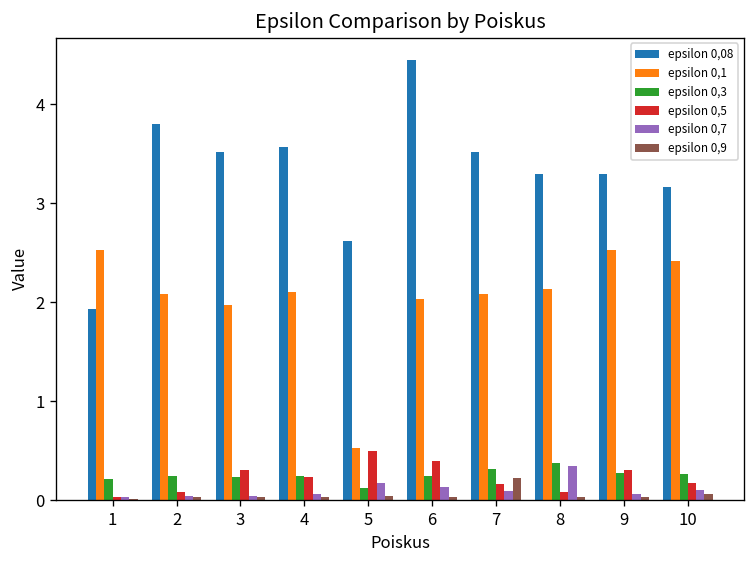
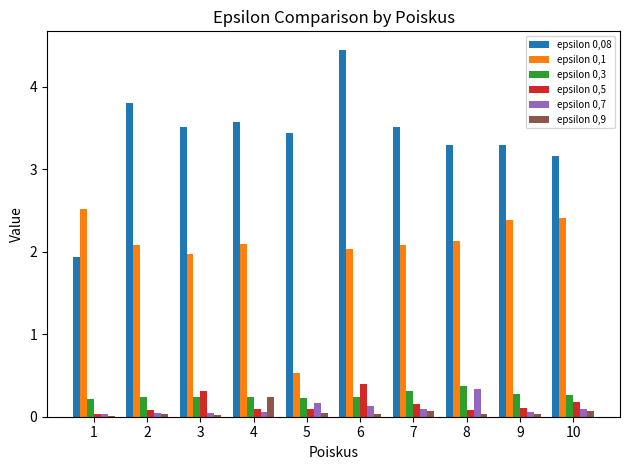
  {
    "epsilon 0,08": {
      "1": 1.9,
      "2": 3.8,
      "3": 3.5,
      "4": 3.6,
-     "5": 2.6,
+     "5": 3.4,
      "6": 4.4,
      "7": 3.5,
      "8": 3.3,
      "9": 3.3,
      "10": 3.2
    },
    "epsilon 0,1": {
      "1": 2.5,
      "2": 2.1,
      "3": 2.0,
      "4": 2.1,
      "5": 0.5,
      "6": 2.0,
      "7": 2.1,
      "8": 2.1,
-     "9": 2.5,
+     "9": 2.4,
      "10": 2.4
    },
    "epsilon 0,3": {
      "1": 0.2,
      "2": 0.2,
      "3": 0.2,
      "4": 0.2,
-     "5": 0.1,
+     "5": 0.2,
      "6": 0.2,
      "7": 0.3,
      "8": 0.4,
      "9": 0.3,
      "10": 0.3
    },
    "epsilon 0,5": {
      "1": 0.0,
      "2": 0.1,
      "3": 0.3,
-     "4": 0.2,
-     "5": 0.5,
+     "4": 0.1,
+     "5": 0.1,
      "6": 0.4,
      "7": 0.2,
      "8": 0.1,
-     "9": 0.3,
+     "9": 0.1,
      "10": 0.2
    },
    "epsilon 0,7": {
      "1": 0.0,
      "2": 0.0,
      "3": 0.0,
      "4": 0.1,
      "5": 0.2,
      "6": 0.1,
      "7": 0.1,
      "8": 0.3,
      "9": 0.1,
      "10": 0.1
    },
    "epsilon 0,9": {
      "2": 0.0,
-     "4": 0.0,
+     "4": 0.2,
      "5": 0.0,
      "6": 0.0,
-     "7": 0.2,
+     "7": 0.1,
      "9": 0.0,
      "10": 0.1
    }
  }
